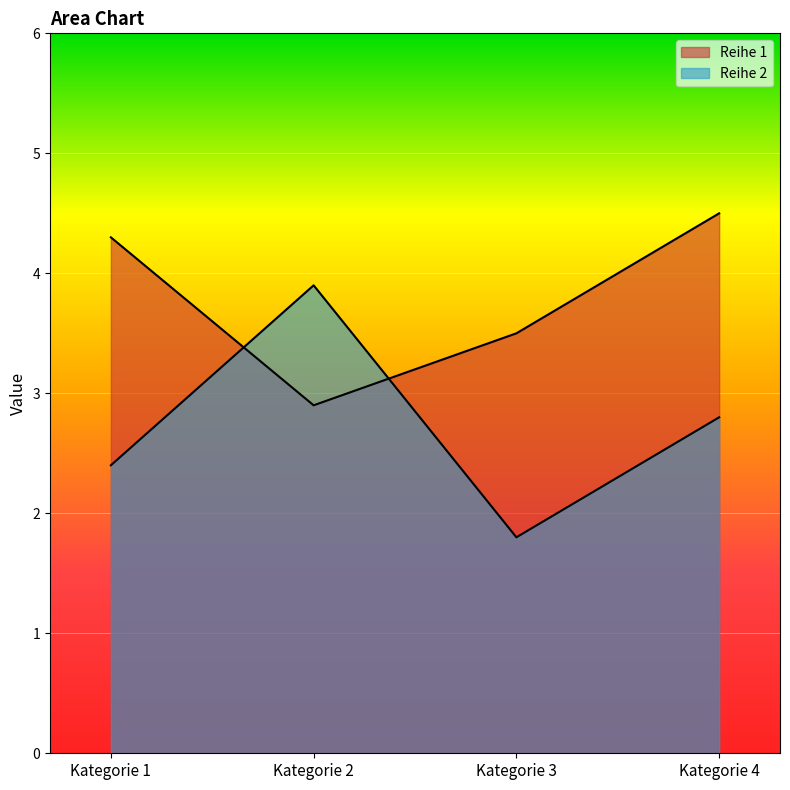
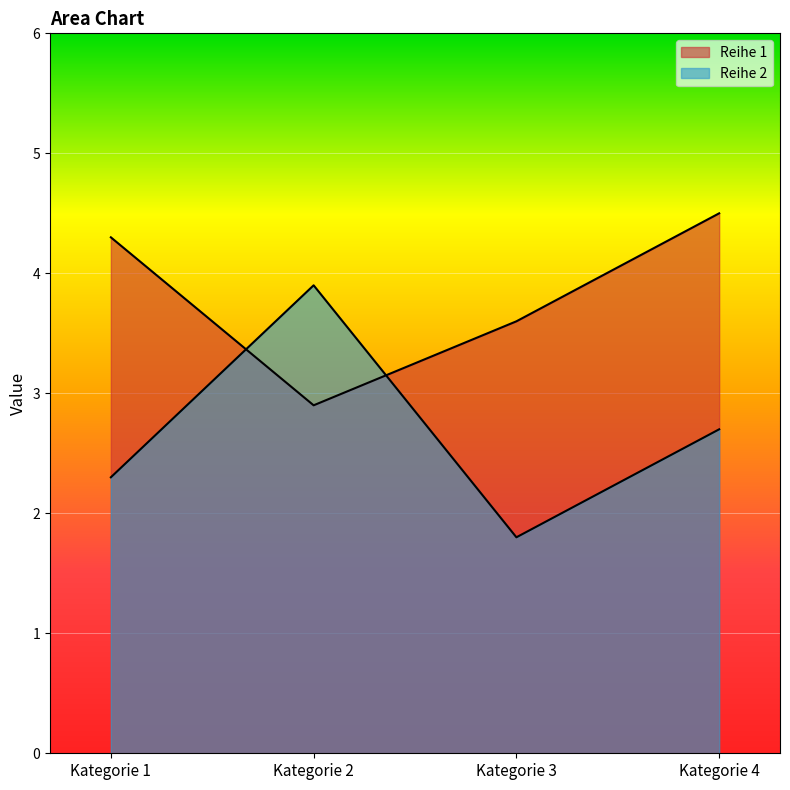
  {
    "Reihe 1": {
      "Kategorie 1": 4.3,
      "Kategorie 2": 2.9,
-     "Kategorie 3": 3.5,
+     "Kategorie 3": 3.6,
      "Kategorie 4": 4.5
    },
    "Reihe 2": {
-     "Kategorie 1": 2.4,
+     "Kategorie 1": 2.3,
      "Kategorie 2": 3.9,
      "Kategorie 3": 1.8,
-     "Kategorie 4": 2.8
+     "Kategorie 4": 2.7
    }
  }
